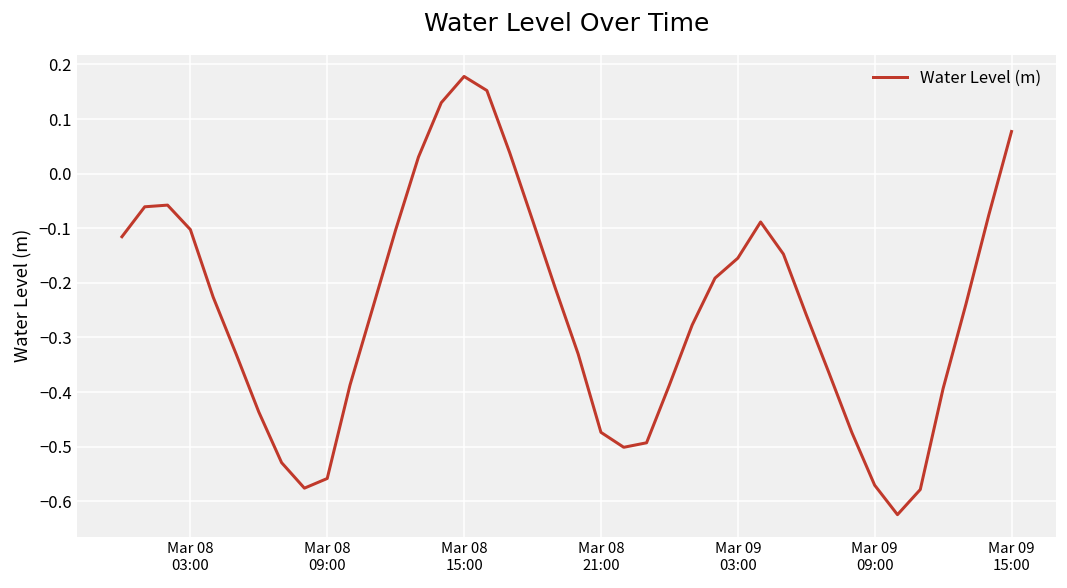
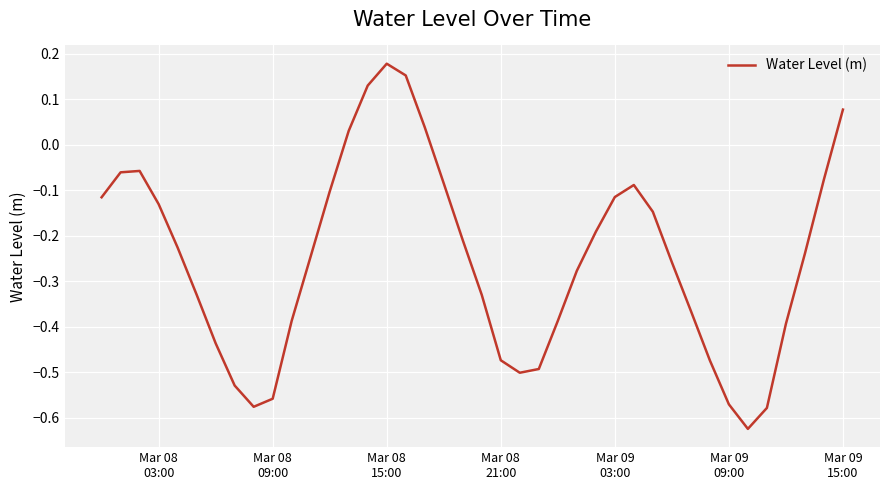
  {
-   "Mar 08 03:00": -0.10,
+   "Mar 08 03:00": -0.13,
    "Mar 08 09:00": -0.56,
    "Mar 08 15:00": 0.18,
    "Mar 08 21:00": -0.47,
-   "Mar 09 03:00": -0.15,
+   "Mar 09 03:00": -0.11,
    "Mar 09 09:00": -0.57,
    "Mar 09 15:00": 0.08
  }
